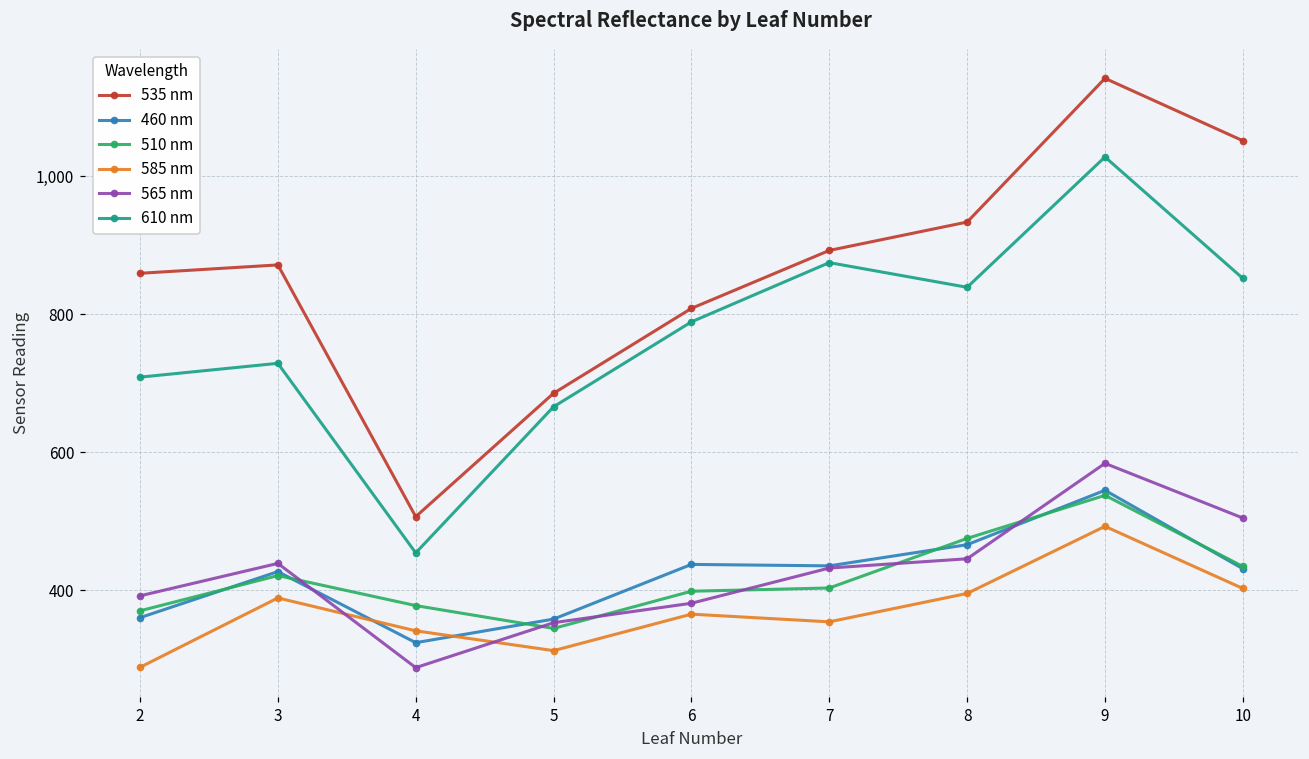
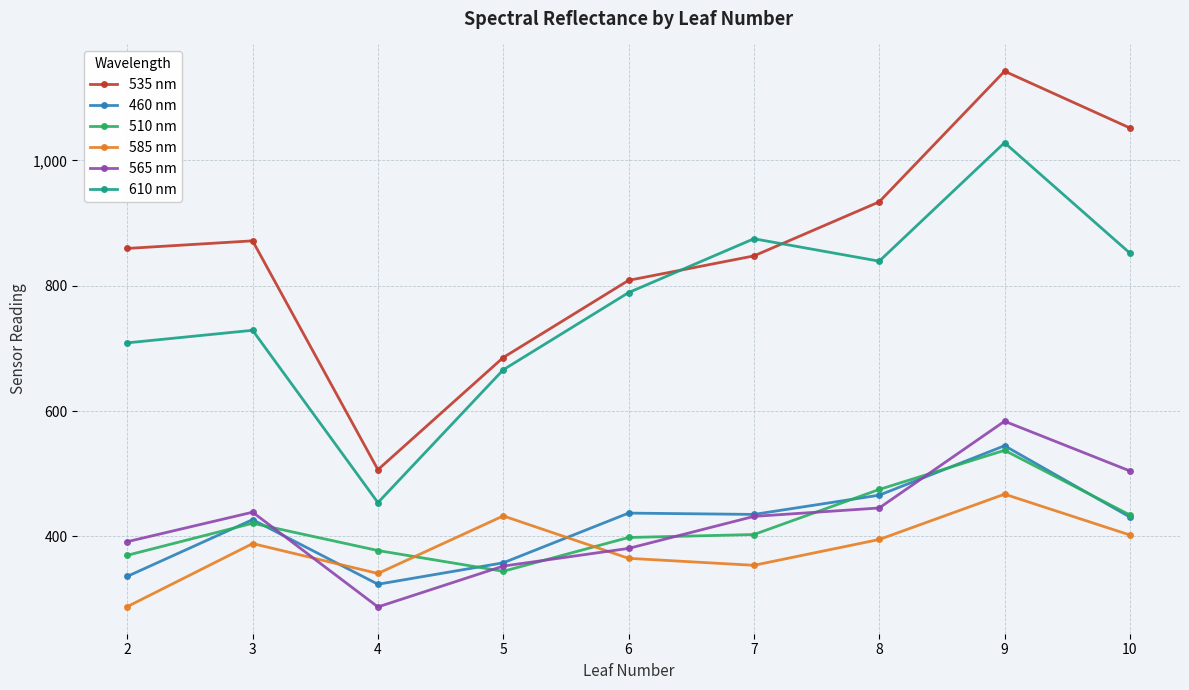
  {
    "535 nm": {
      "2": "860",
      "3": "870",
      "4": "510",
      "5": "690",
      "6": "810",
-     "7": "890",
+     "7": "850",
      "8": "930",
      "9": "1,140",
      "10": "1,050"
    },
    "460 nm": {
-     "2": "360",
+     "2": "340",
      "3": "430",
      "4": "320",
      "5": "360",
      "6": "440",
      "8": "470",
      "9": "540"
    },
    "585 nm": {
      "2": "290",
      "3": "390",
      "4": "340",
-     "5": "310",
+     "5": "430",
      "6": "370",
      "7": "350",
      "8": "400",
-     "9": "490",
+     "9": "470",
      "10": "400"
    },
    "565 nm": {
      "2": "390",
      "3": "440",
      "4": "290",
      "5": "350",
      "6": "380",
      "8": "450",
      "9": "580",
      "10": "500"
    }
  }
